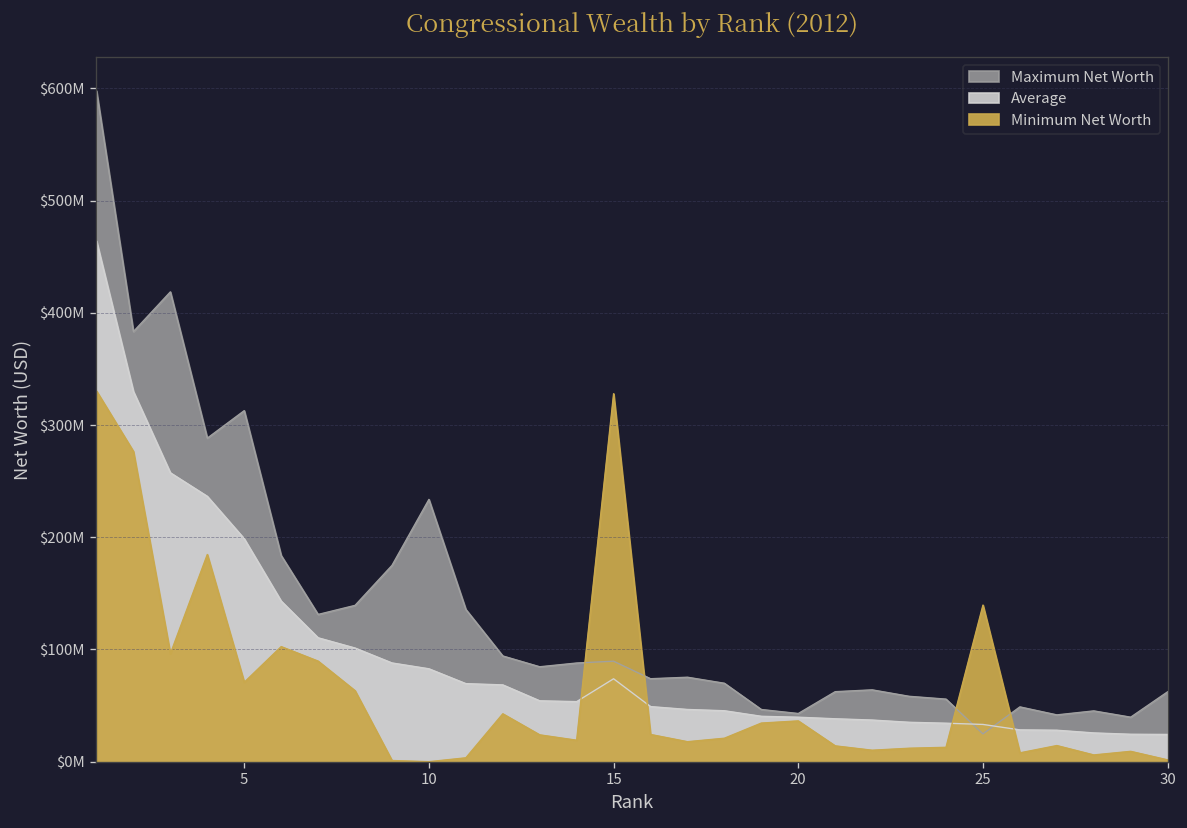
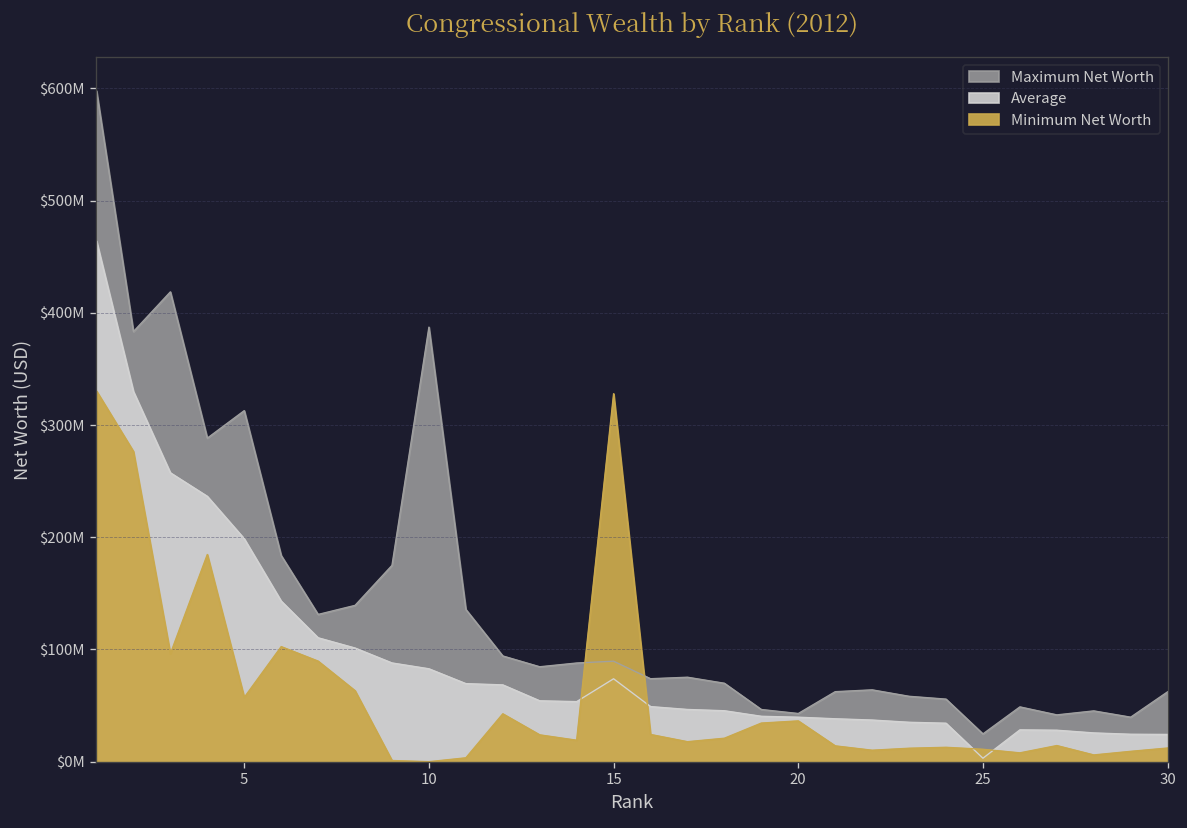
  {
    "Maximum Net Worth": {
      "5": "$310000000",
-     "10": "$230000000",
+     "10": "$390000000",
      "15": "$90000000",
      "20": "$40000000",
      "25": "$20000000",
      "30": "$60000000"
    },
    "Average": {
      "5": "$200000000",
      "10": "$80000000",
      "15": "$70000000",
      "20": "$40000000",
-     "25": "$30000000",
+     "25": "$0",
      "30": "$20000000"
    },
    "Minimum Net Worth": {
-     "5": "$70000000",
+     "5": "$60000000",
      "10": "$0",
      "15": "$330000000",
      "20": "$40000000",
-     "25": "$140000000",
-     "30": "$0"
+     "25": "$10000000",
+     "30": "$10000000"
    }
  }
